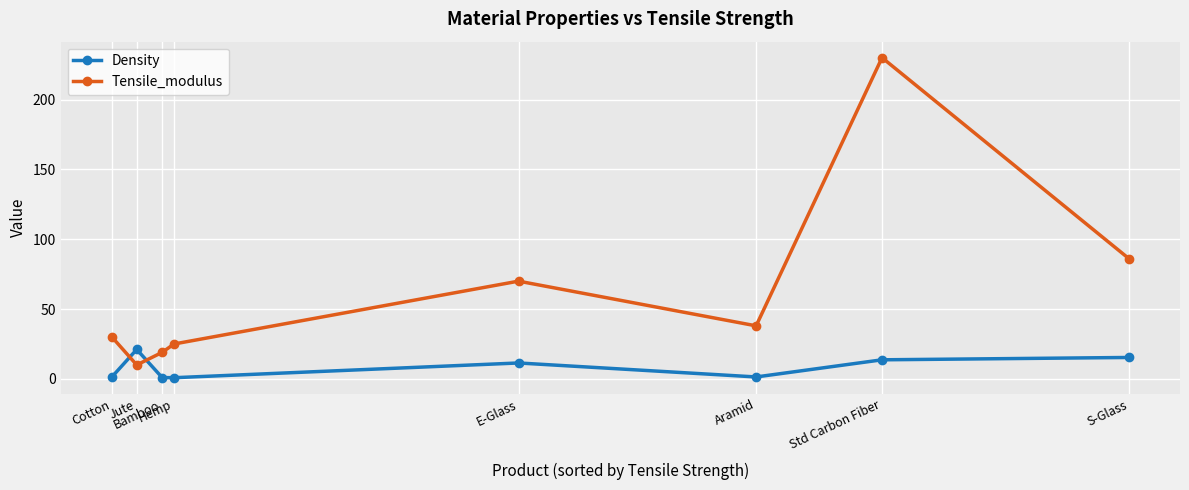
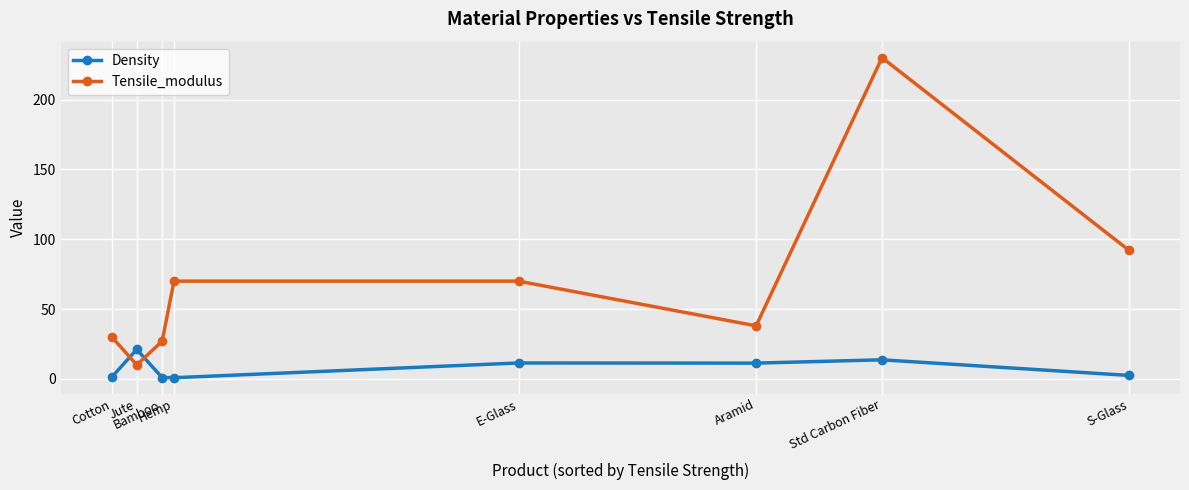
  {
    "Density": {
      "Cotton": 1,
      "Jute": 21,
      "Bamboo": 1,
      "Hemp": 1,
      "E-Glass": 11,
-     "Aramid": 1,
+     "Aramid": 11,
      "Std Carbon Fiber": 14,
-     "S-Glass": 15
+     "S-Glass": 2
    },
    "Tensile_modulus": {
      "Cotton": 30,
      "Jute": 10,
-     "Bamboo": 19,
-     "Hemp": 25,
+     "Bamboo": 27,
+     "Hemp": 70,
      "E-Glass": 70,
      "Aramid": 38,
      "Std Carbon Fiber": 230,
-     "S-Glass": 86
+     "S-Glass": 92
    }
  }
